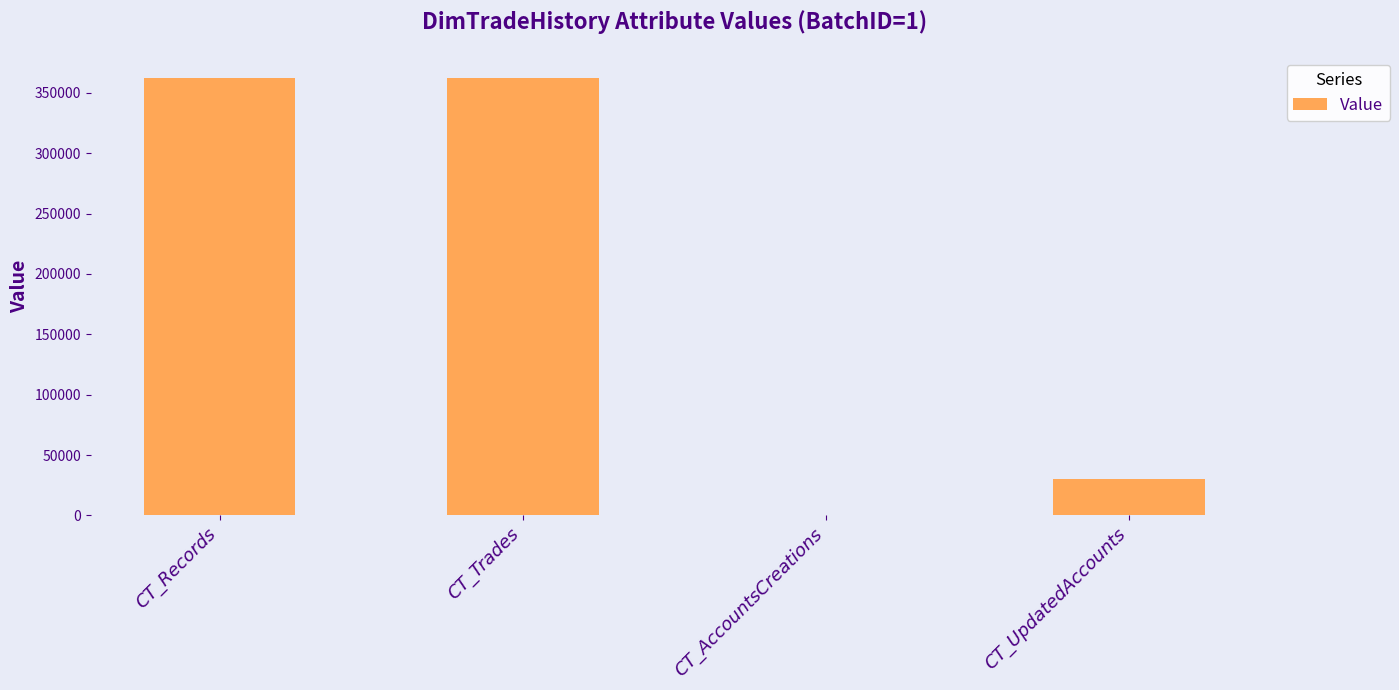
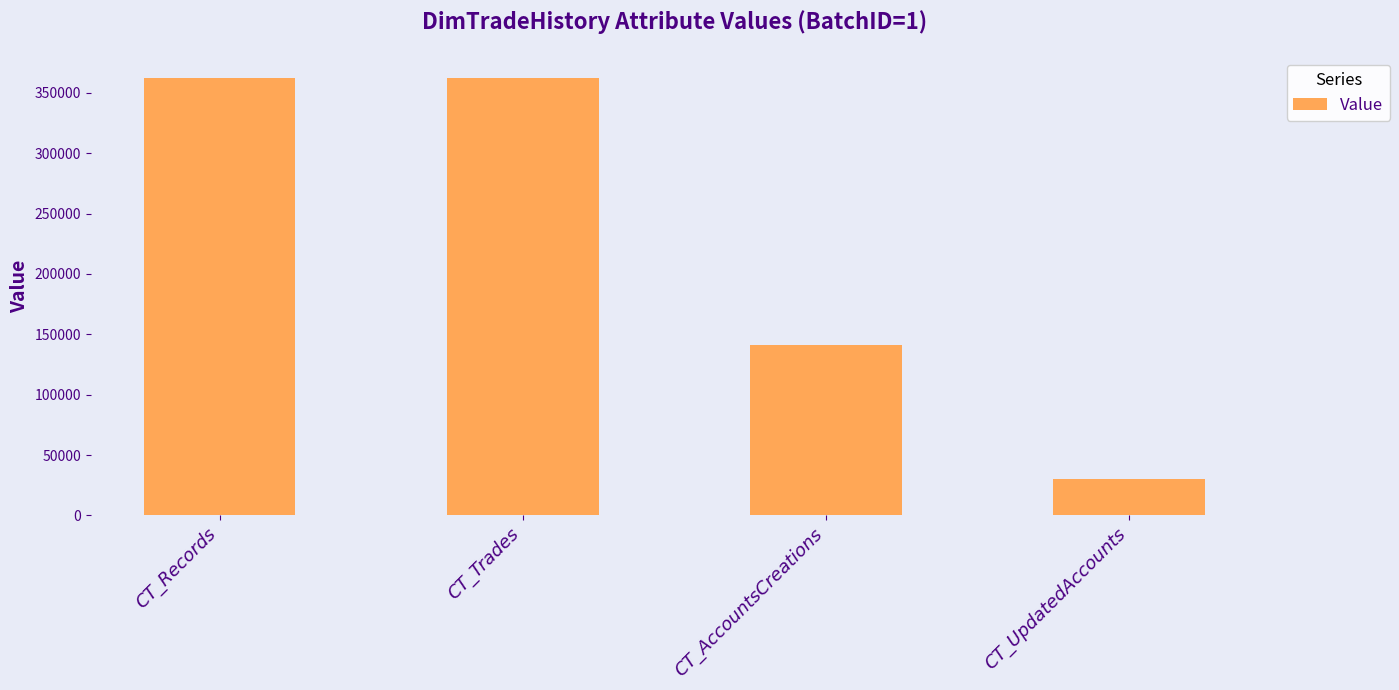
  {
    "CT_Records": 362000,
    "CT_Trades": 362000,
-   "CT_AccountsCreations": 0,
+   "CT_AccountsCreations": 141000,
    "CT_UpdatedAccounts": 30000
  }
